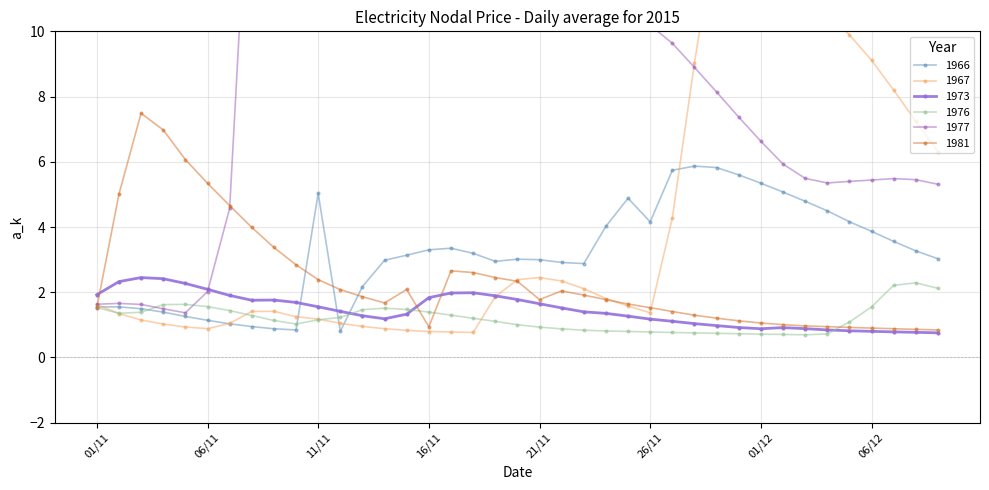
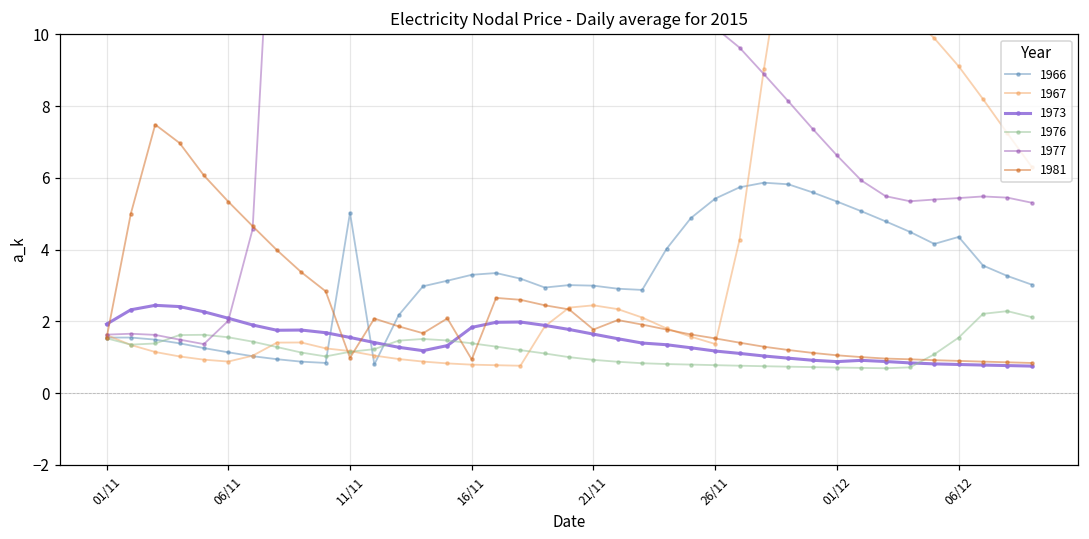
  {
    "1966": {
      "06/11": 1.1,
      "11/11": 5.0,
      "16/11": 3.3,
      "21/11": 3.0,
-     "26/11": 4.2,
+     "26/11": 5.4,
      "01/12": 5.3,
-     "06/12": 3.9
+     "06/12": 4.4
    },
    "1967": {
      "06/11": 0.9,
      "16/11": 0.8,
      "21/11": 2.5,
      "26/11": 1.4,
      "06/12": 9.1
    },
    "1976": {
      "06/11": 1.6,
      "16/11": 1.4,
      "21/11": 0.9,
      "26/11": 0.8,
      "01/12": 0.7,
      "06/12": 1.6
    },
    "1981": {
      "06/11": 5.3,
-     "11/11": 2.4,
+     "11/11": 1.0,
      "16/11": 0.9,
      "21/11": 1.8,
      "26/11": 1.5,
      "01/12": 1.1,
      "06/12": 0.9
    }
  }
